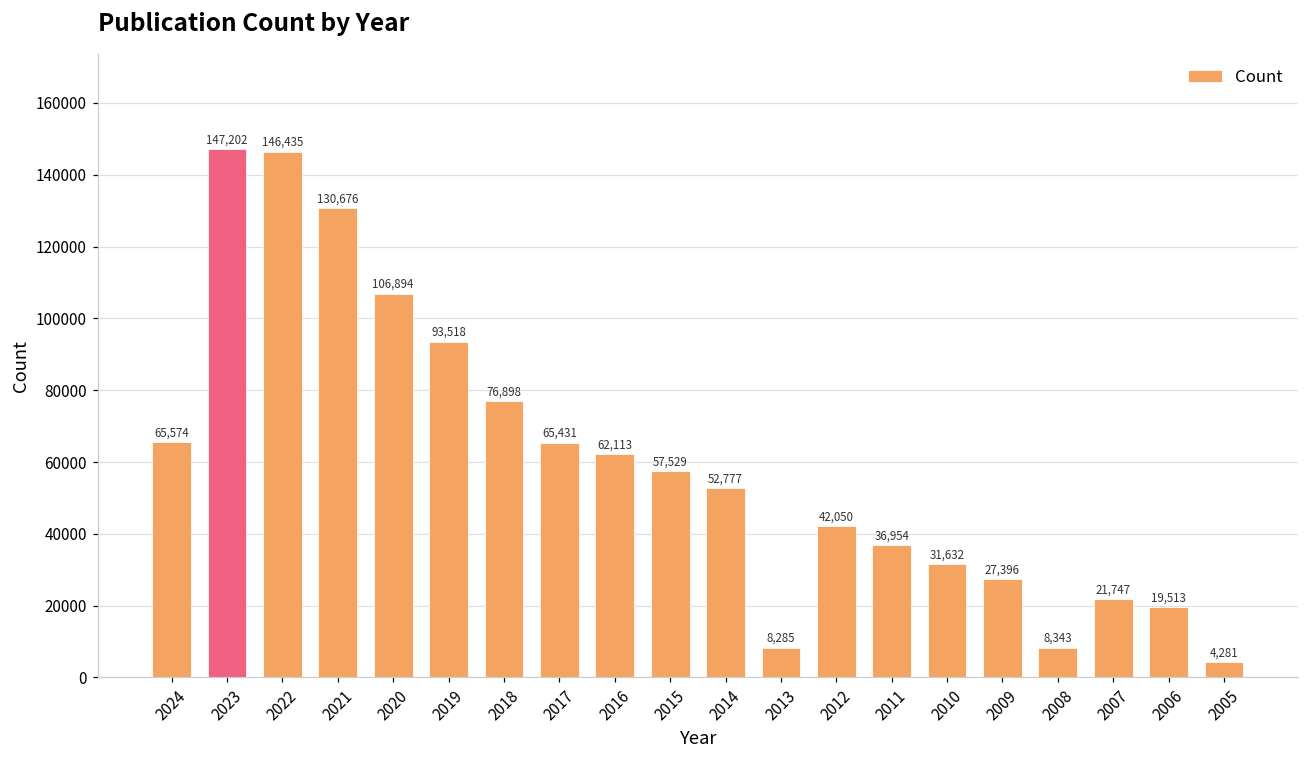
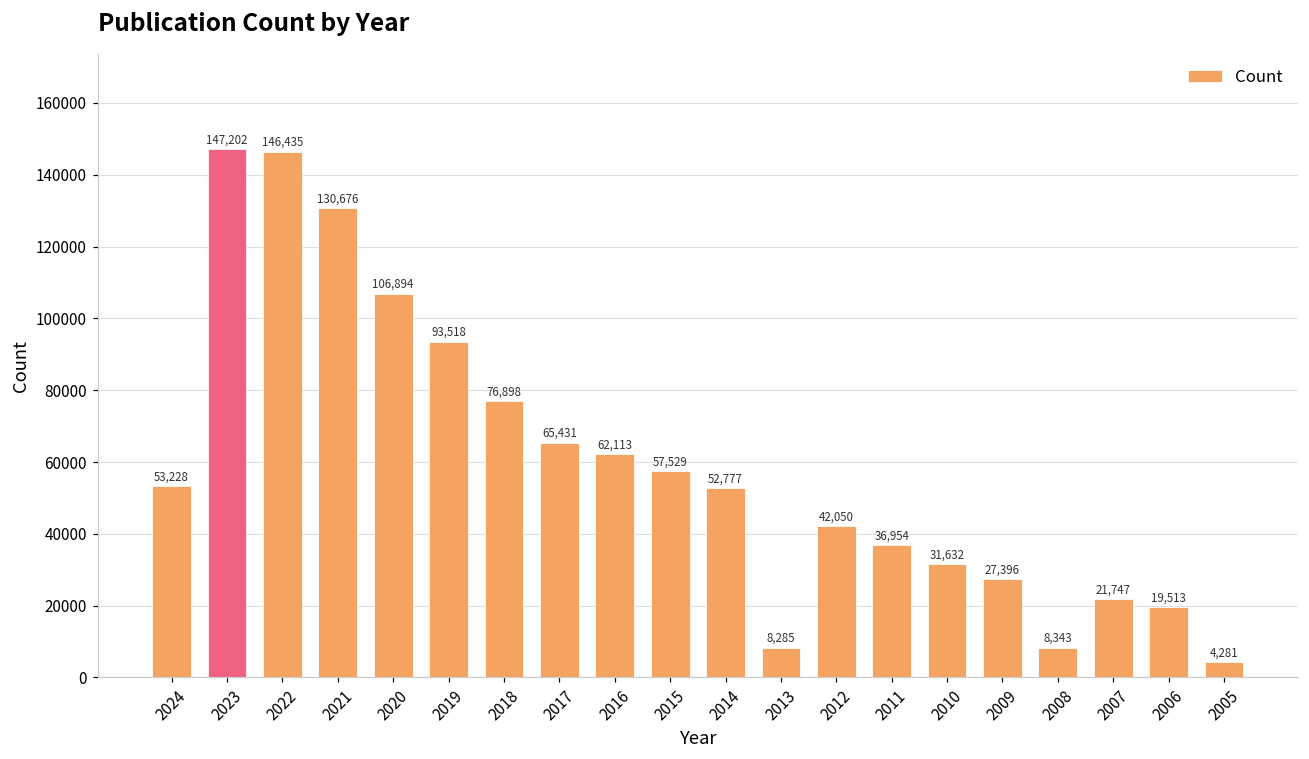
  {
-   "2024": "65,574",
+   "2024": "53,228",
    "2023": "147,202",
    "2022": "146,435",
    "2021": "130,676",
    "2020": "106,894",
    "2019": "93,518",
    "2018": "76,898",
    "2017": "65,431",
    "2016": "62,113",
    "2015": "57,529",
    "2014": "52,777",
    "2013": "8,285",
    "2012": "42,050",
    "2011": "36,954",
    "2010": "31,632",
    "2009": "27,396",
    "2008": "8,343",
    "2007": "21,747",
    "2006": "19,513",
    "2005": "4,281"
  }
